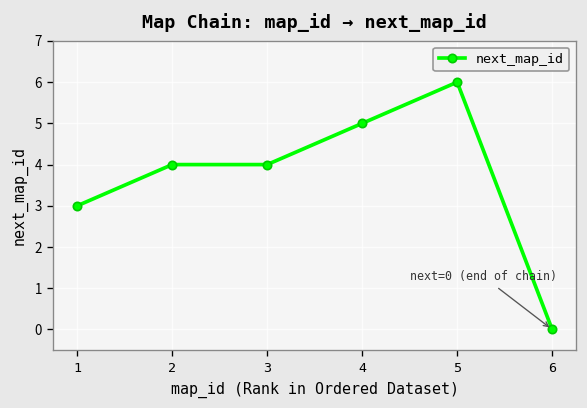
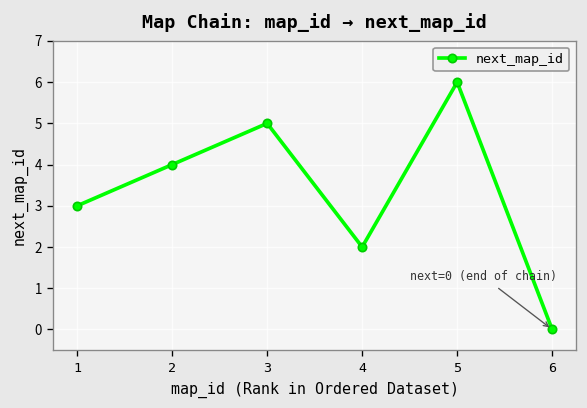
  {
    "1": 3,
    "2": 4,
-   "3": 4,
-   "4": 5,
+   "3": 5,
+   "4": 2,
    "5": 6
  }
